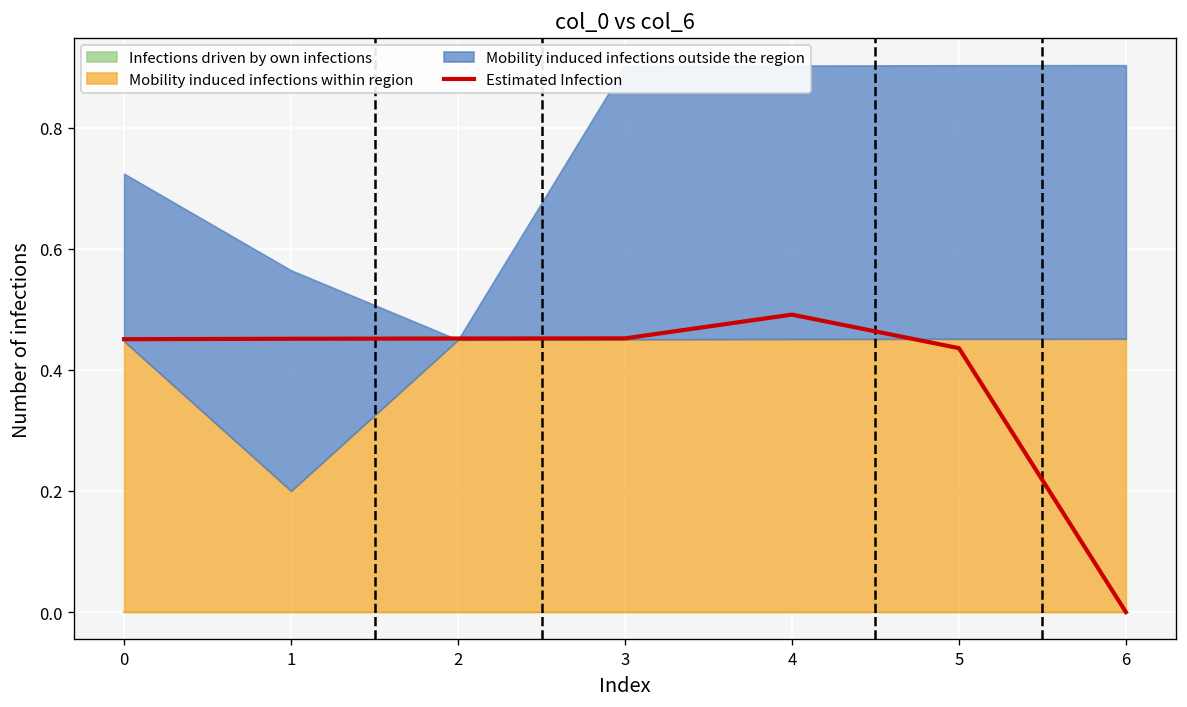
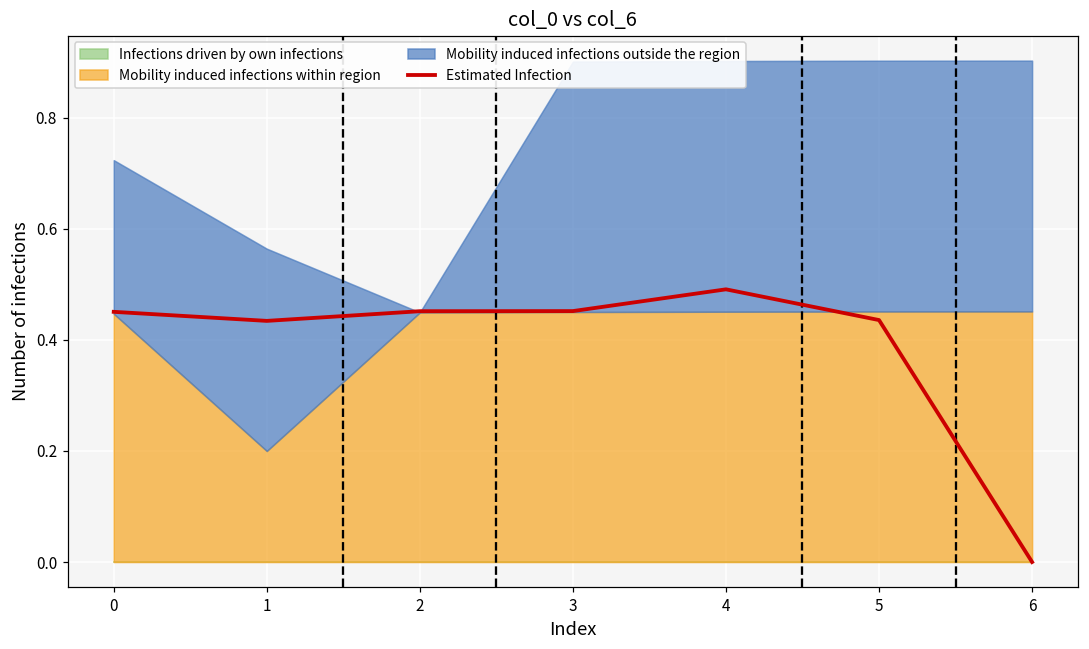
  {
    "Infections driven by own infections": {
      "0": 0.00,
      "1": 0.00,
      "2": 0.00,
      "3": 0.00,
      "4": 0.00,
      "5": 0.00
    },
    "Estimated Infection": {
-     "1": 0.45,
+     "1": 0.43,
      "4": 0.49,
      "5": 0.44
    },
    "Mobility induced infections within region": {
      "1": 0.20,
      "4": 0.45,
      "5": 0.45,
      "6": 0.45
    },
    "Mobility induced infections outside the region": {
      "0": 0.28,
      "1": 0.36,
      "5": 0.45,
      "6": 0.45
    }
  }
